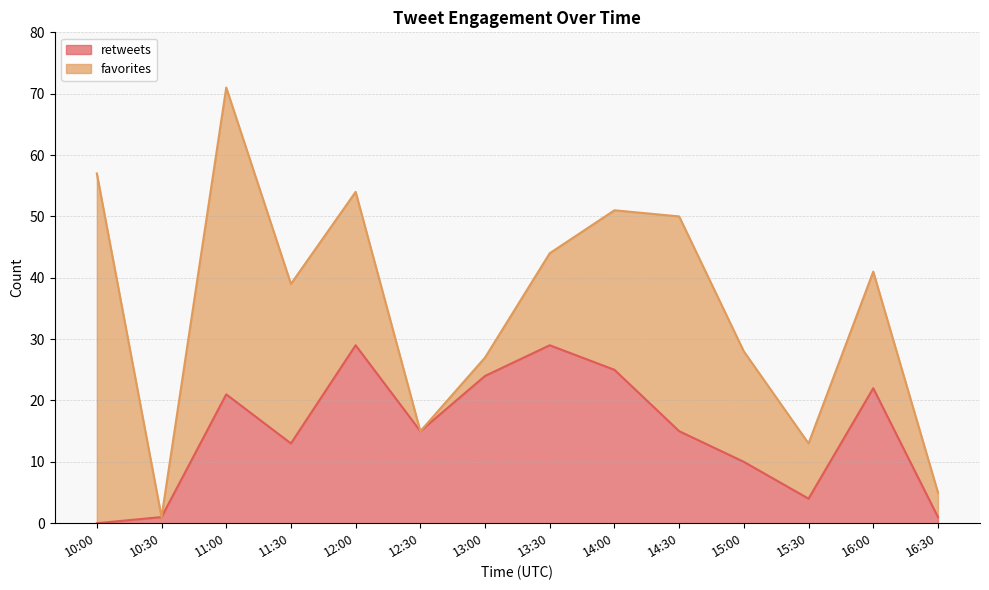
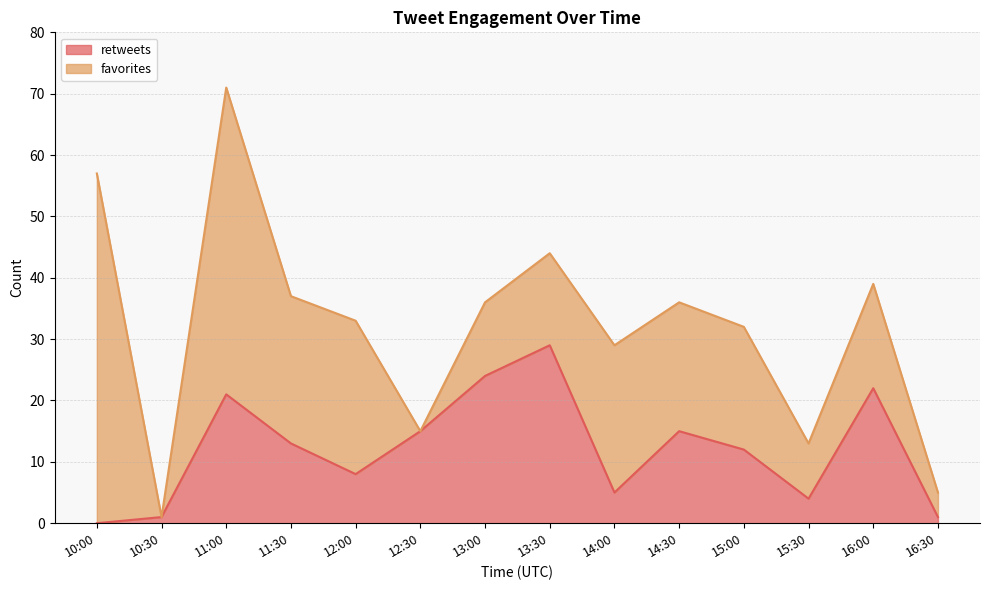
  {
    "retweets": {
      "10:00": 0,
      "11:00": 21,
      "11:30": 13,
-     "12:00": 29,
+     "12:00": 8,
      "13:00": 24,
      "13:30": 29,
-     "14:00": 25,
+     "14:00": 5,
      "14:30": 15,
-     "15:00": 10,
+     "15:00": 12,
      "15:30": 4,
      "16:00": 22,
      "16:30": 1
    },
    "favorites": {
      "10:00": 57,
      "11:00": 50,
-     "11:30": 26,
+     "11:30": 24,
      "12:00": 25,
-     "13:00": 3,
+     "13:00": 12,
      "13:30": 15,
-     "14:00": 26,
-     "14:30": 35,
-     "15:00": 18,
+     "14:00": 24,
+     "14:30": 21,
+     "15:00": 20,
      "15:30": 9,
-     "16:00": 19,
+     "16:00": 17,
      "16:30": 4
    }
  }
